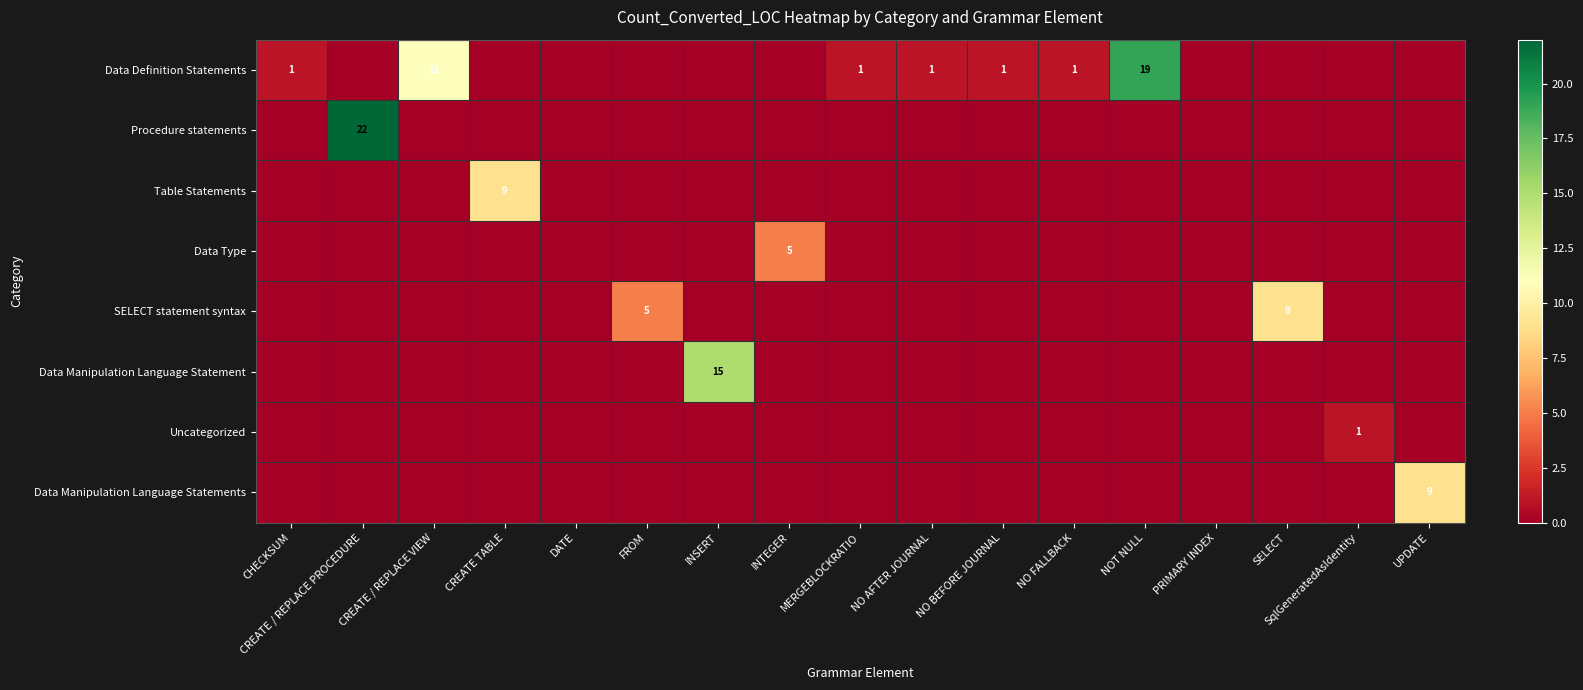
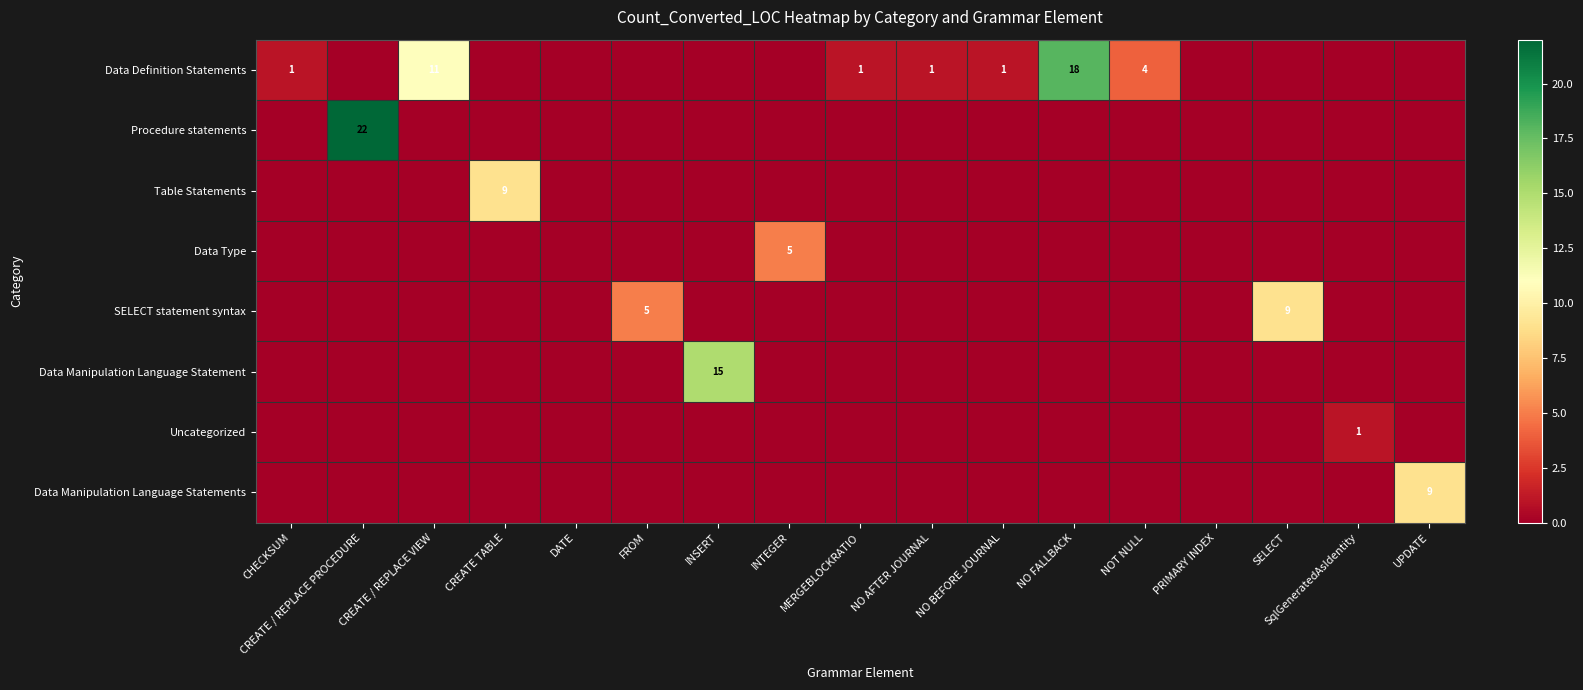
  {
    "Data Definition Statements": {
      "CHECKSUM": 1,
      "CREATE / REPLACE VIEW": 11,
      "MERGEBLOCKRATIO": 1,
      "NO AFTER JOURNAL": 1,
      "NO BEFORE JOURNAL": 1,
-     "NO FALLBACK": 1,
-     "NOT NULL": 19
+     "NO FALLBACK": 18,
+     "NOT NULL": 4
    },
    "Procedure statements": {
      "CREATE / REPLACE PROCEDURE": 22
    },
    "Table Statements": {
      "CREATE TABLE": 9
    },
    "Data Type": {
      "INTEGER": 5
    },
    "SELECT statement syntax": {
      "FROM": 5,
      "SELECT": 9
    },
    "Data Manipulation Language Statement": {
      "INSERT": 15
    },
    "Uncategorized": {
      "SqlGeneratedAsIdentity": 1
    },
    "Data Manipulation Language Statements": {
      "UPDATE": 9
    }
  }
